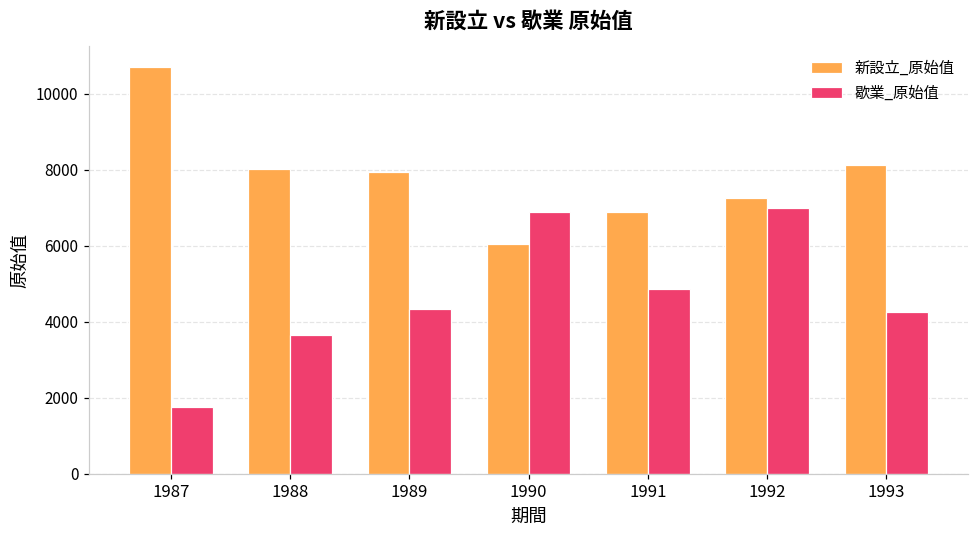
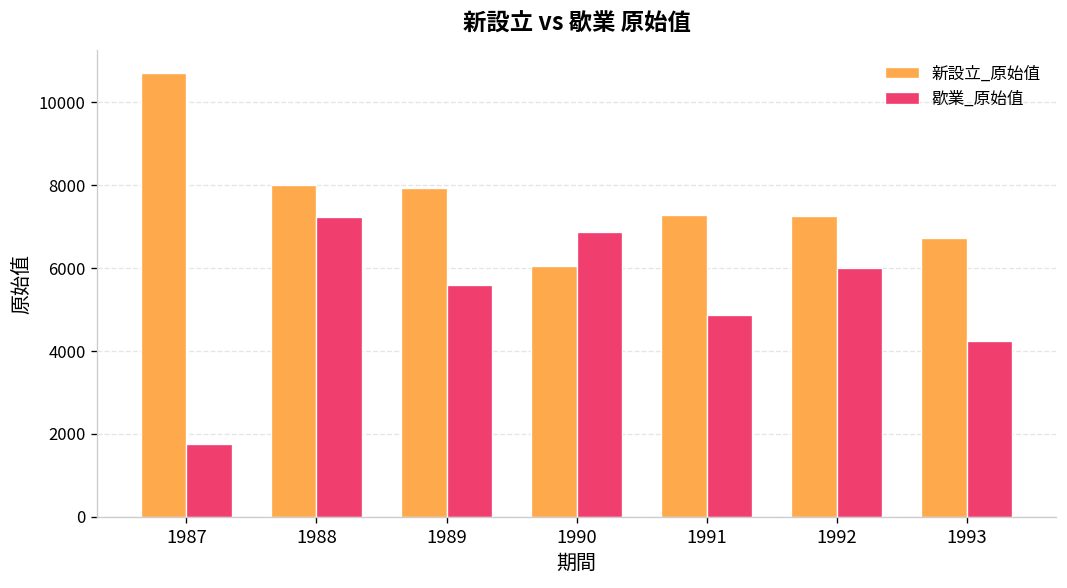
  {
    "新設立_原始值": {
      "1987": 10700,
      "1988": 8000,
      "1989": 7900,
      "1990": 6100,
-     "1991": 6900,
+     "1991": 7300,
      "1992": 7300,
-     "1993": 8100
+     "1993": 6700
    },
    "歇業_原始值": {
      "1987": 1800,
-     "1988": 3700,
-     "1989": 4300,
+     "1988": 7200,
+     "1989": 5600,
      "1990": 6900,
      "1991": 4900,
-     "1992": 7000,
+     "1992": 6000,
      "1993": 4200
    }
  }
